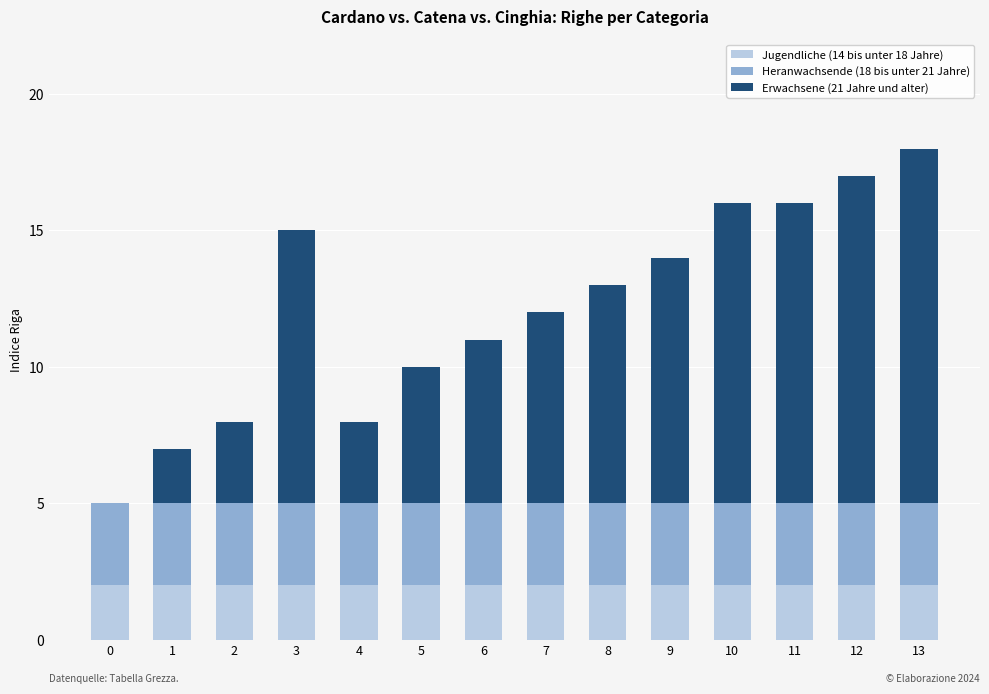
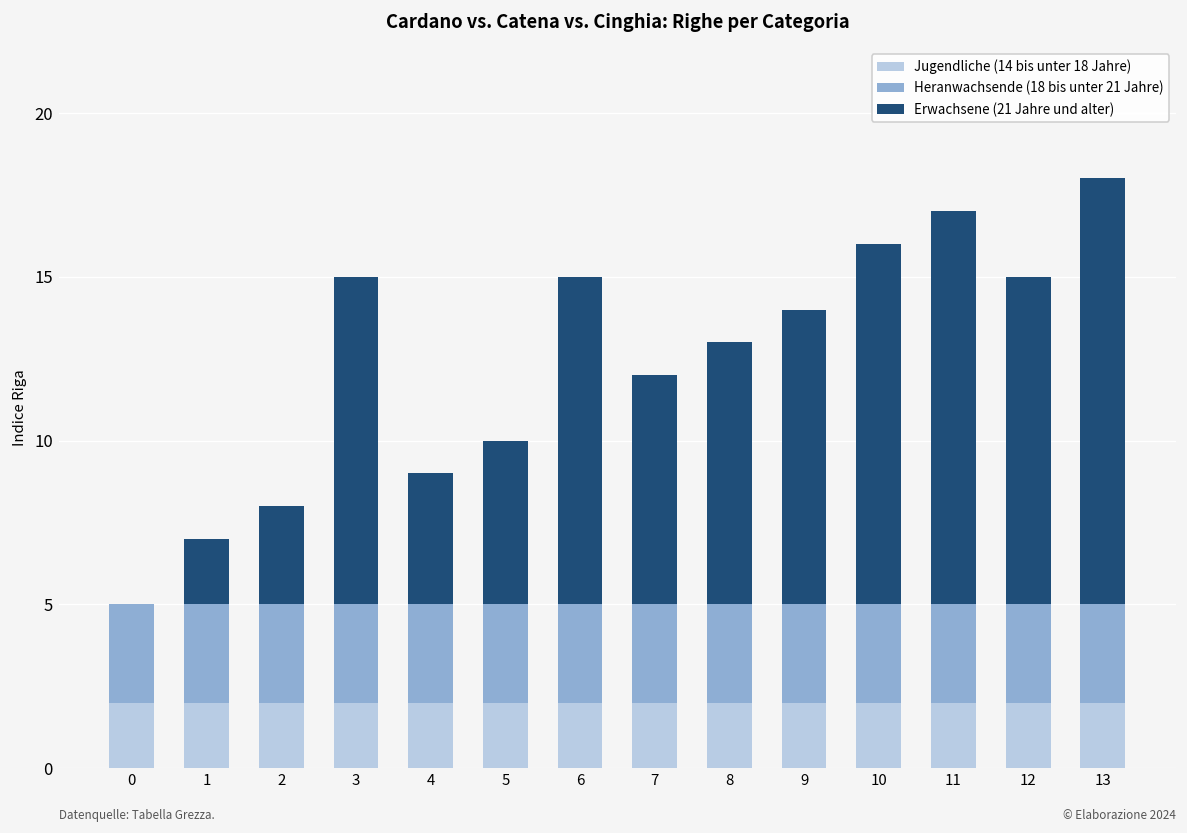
  {
    "Erwachsene (21 Jahre und alter)": {
      "0": 0,
      "1": 2,
      "2": 3,
      "3": 10,
-     "4": 3,
+     "4": 4,
      "5": 5,
-     "6": 6,
+     "6": 10,
      "7": 7,
      "8": 8,
      "9": 9,
      "10": 11,
-     "11": 11,
-     "12": 12,
+     "11": 12,
+     "12": 10,
      "13": 13
    }
  }
